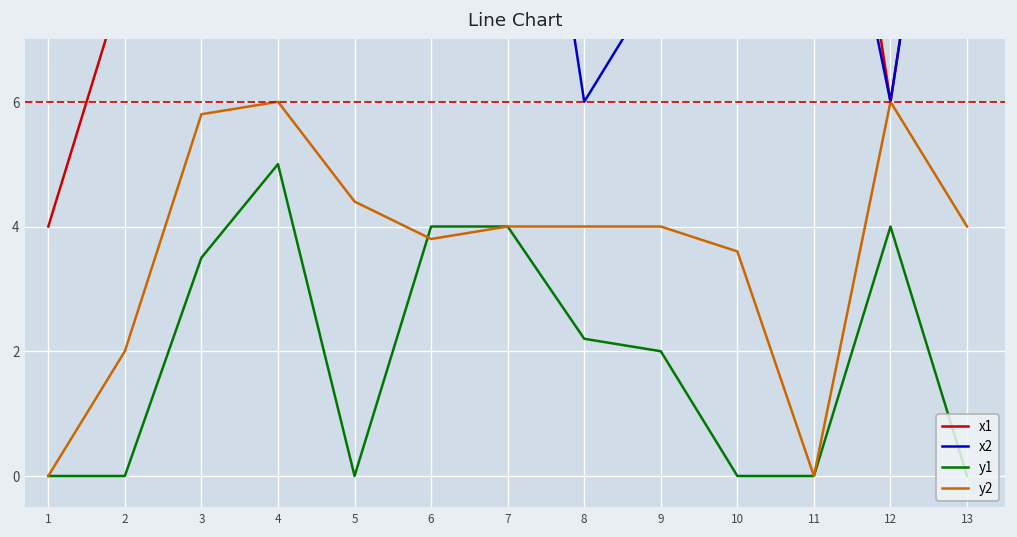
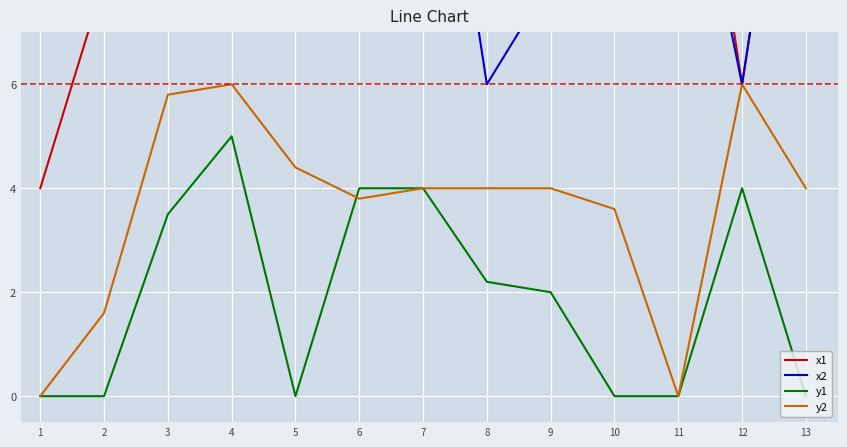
  {
    "x1": {
      "1": 4.0
    },
    "x2": {
      "8": 6.0
    },
    "y1": {
      "2": 0.0,
      "3": 3.5,
      "4": 5.0,
      "5": 0.0,
      "6": 4.0,
      "8": 2.2,
      "9": 2.0,
      "10": 0.0,
      "12": 4.0
    },
    "y2": {
-     "2": 2.0,
+     "2": 1.6,
      "3": 5.8,
      "4": 6.0,
      "5": 4.4,
      "6": 3.8,
      "8": 4.0,
      "9": 4.0,
      "10": 3.6,
      "13": 4.0
    }
  }
